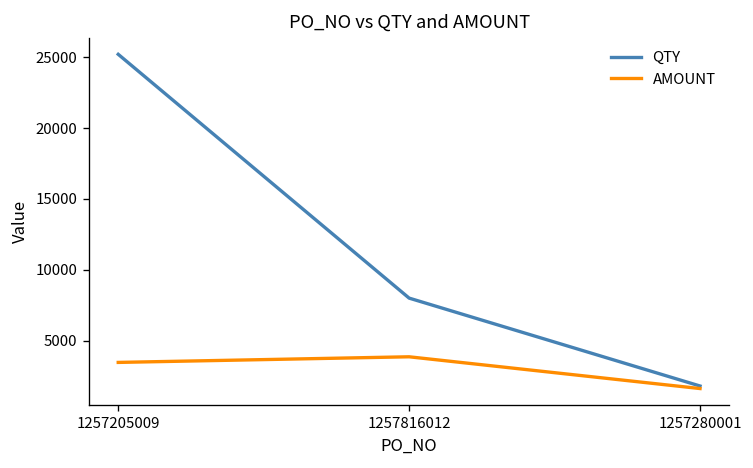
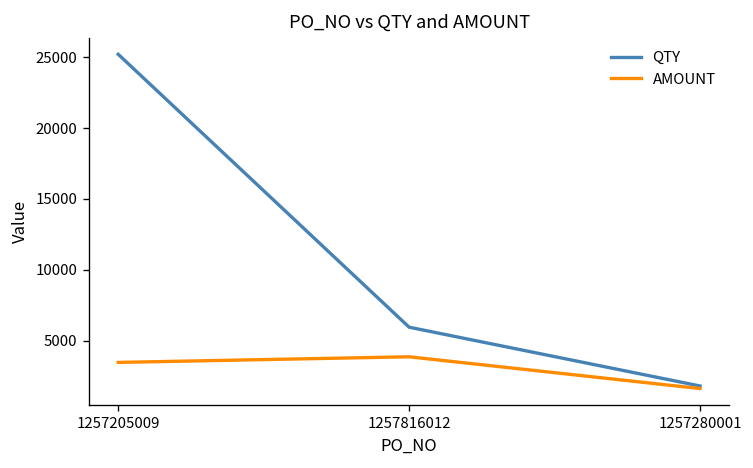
  {
    "QTY": {
      "1257205009": 25200,
-     "1257816012": 8000
+     "1257816012": 5900
    },
    "AMOUNT": {
      "1257205009": 3500,
      "1257816012": 3900
    }
  }
